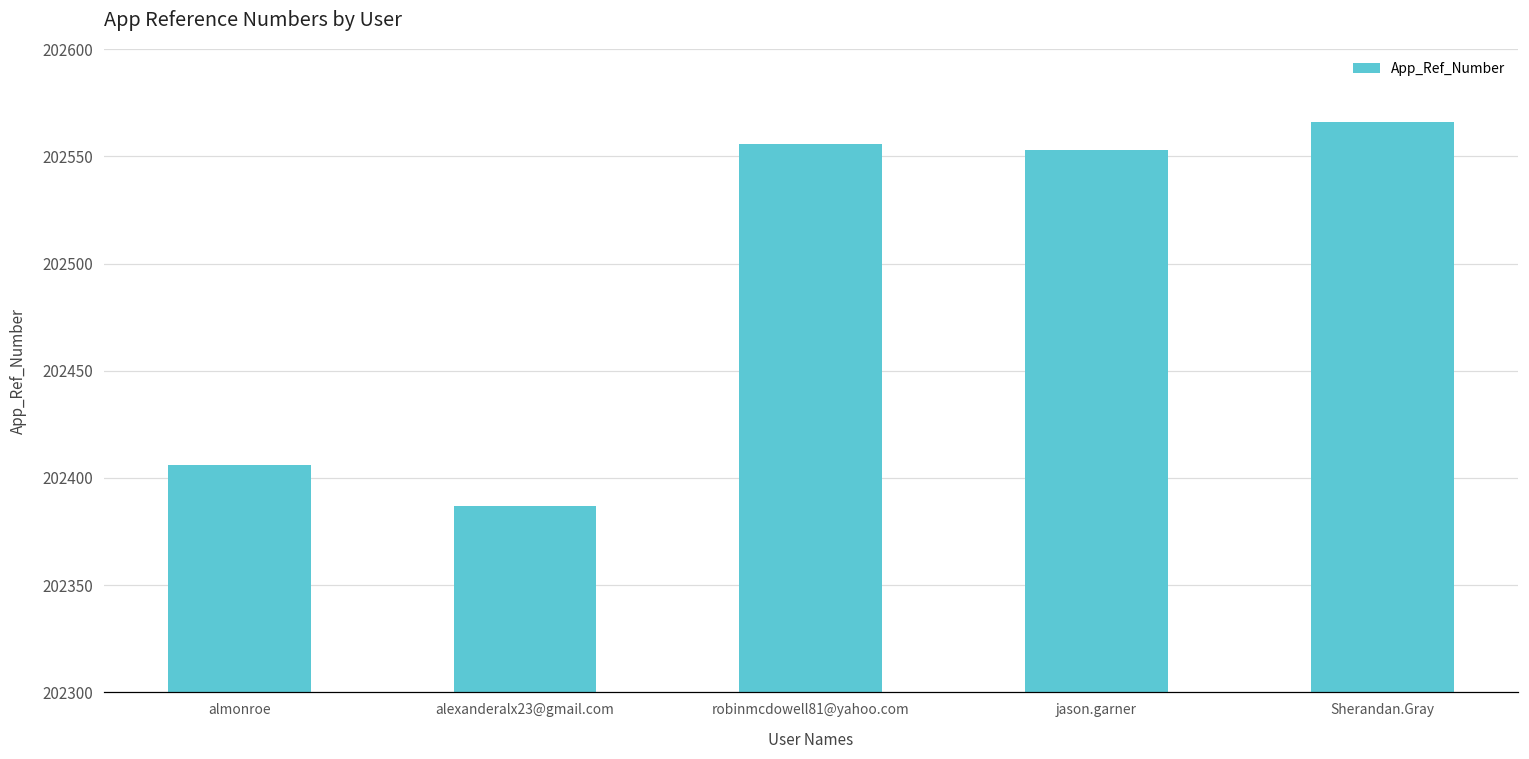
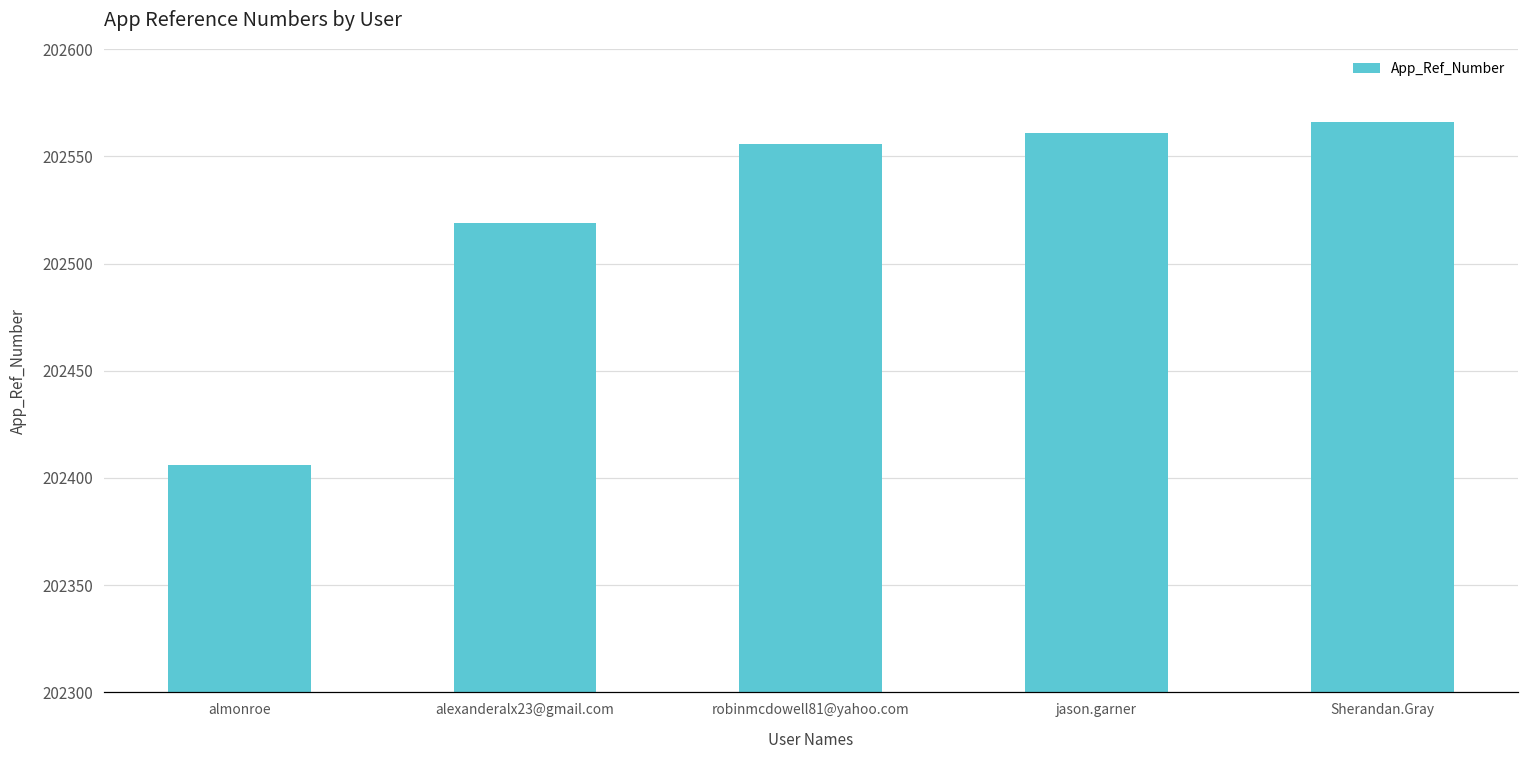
  {
    "almonroe": 202406,
-   "alexanderalx23@gmail.com": 202387,
+   "alexanderalx23@gmail.com": 202519,
    "robinmcdowell81@yahoo.com": 202556,
-   "jason.garner": 202553,
+   "jason.garner": 202561,
    "Sherandan.Gray": 202566
  }
